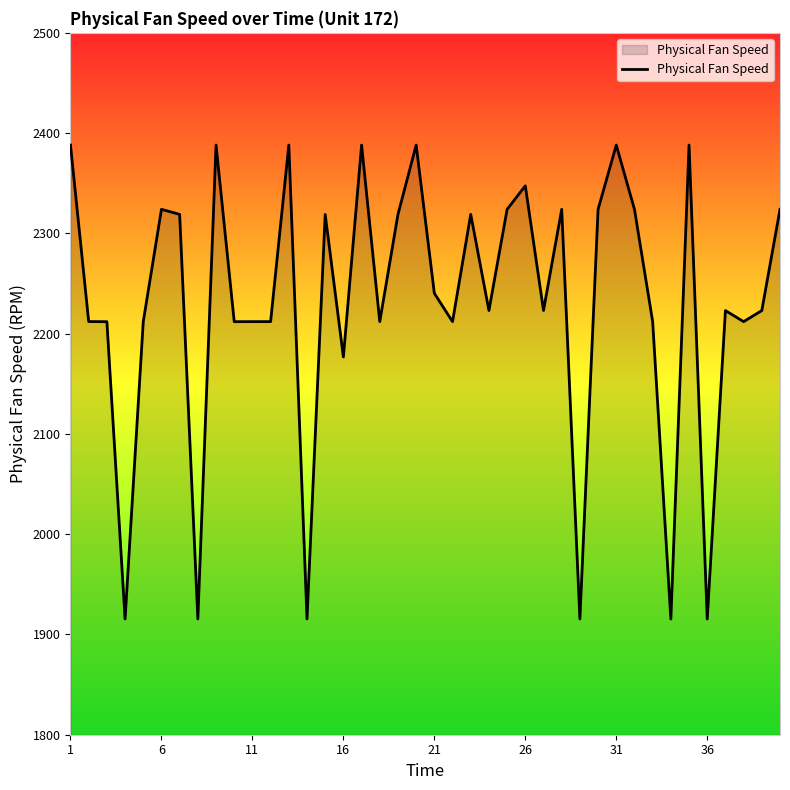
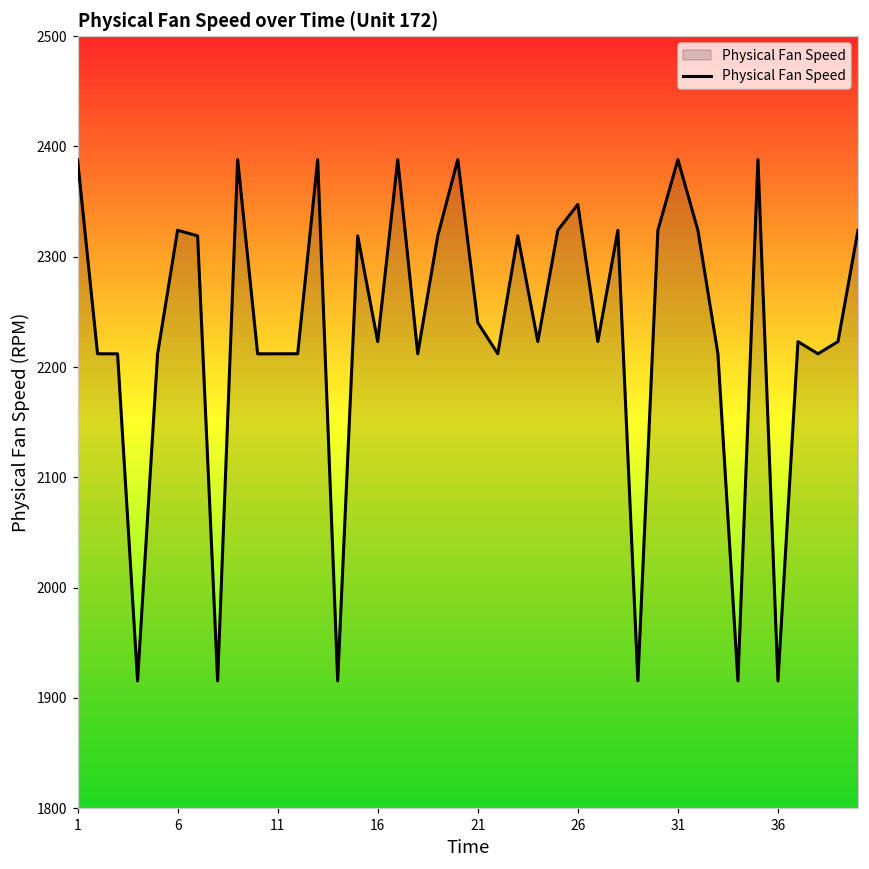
  {
    "1": 2388,
    "6": 2324,
    "11": 2212,
-   "16": 2177,
+   "16": 2223,
    "21": 2240,
    "26": 2347,
    "31": 2388,
    "36": 1915
  }
